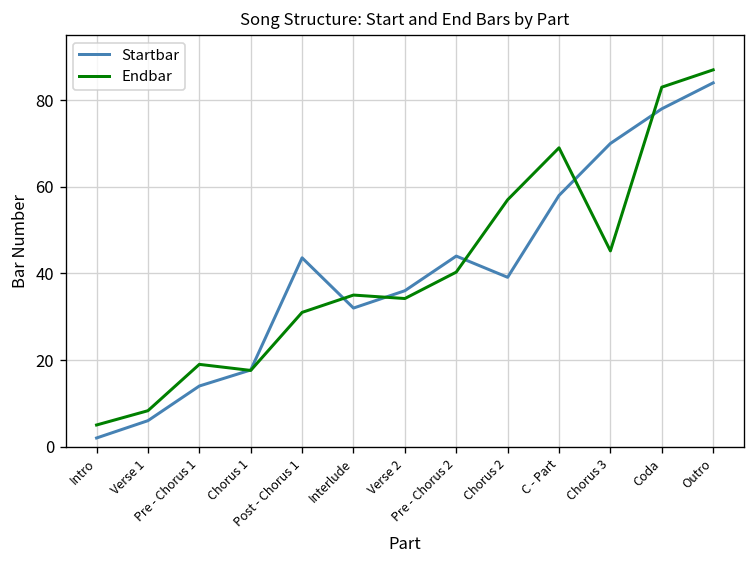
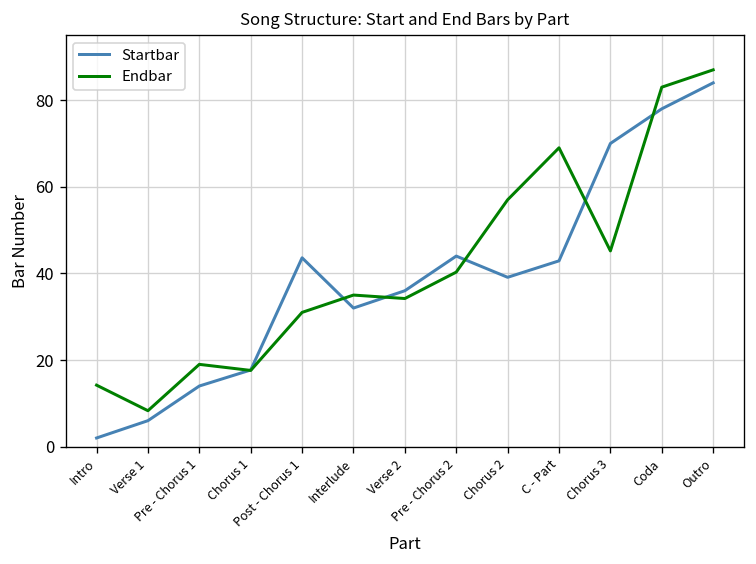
  {
    "Startbar": {
      "Intro": 2,
      "Verse 1": 6,
      "Pre - Chorus 1": 14,
      "Post - Chorus 1": 44,
      "Interlude": 32,
      "Verse 2": 36,
      "Pre - Chorus 2": 44,
      "Chorus 2": 39,
-     "C - Part": 58,
+     "C - Part": 43,
      "Chorus 3": 70,
      "Coda": 78,
      "Outro": 84
    },
    "Endbar": {
-     "Intro": 5,
+     "Intro": 14,
      "Verse 1": 8,
      "Pre - Chorus 1": 19,
      "Post - Chorus 1": 31,
      "Interlude": 35,
      "Verse 2": 34,
      "Pre - Chorus 2": 40,
      "Chorus 2": 57,
      "C - Part": 69,
      "Chorus 3": 45,
      "Coda": 83,
      "Outro": 87
    }
  }
